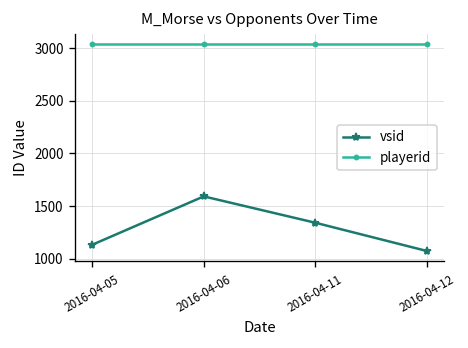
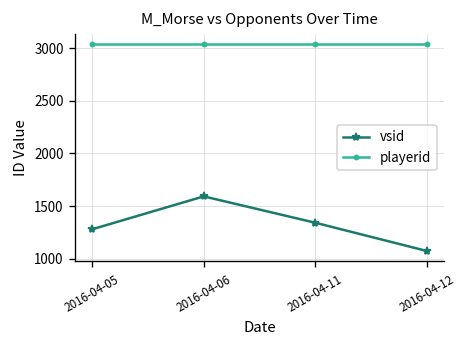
  {
    "vsid": {
-     "2016-04-05": 1100,
+     "2016-04-05": 1300,
      "2016-04-06": 1600,
      "2016-04-11": 1300,
      "2016-04-12": 1100
    },
    "playerid": {
      "2016-04-05": 3000,
      "2016-04-06": 3000,
      "2016-04-11": 3000,
      "2016-04-12": 3000
    }
  }
